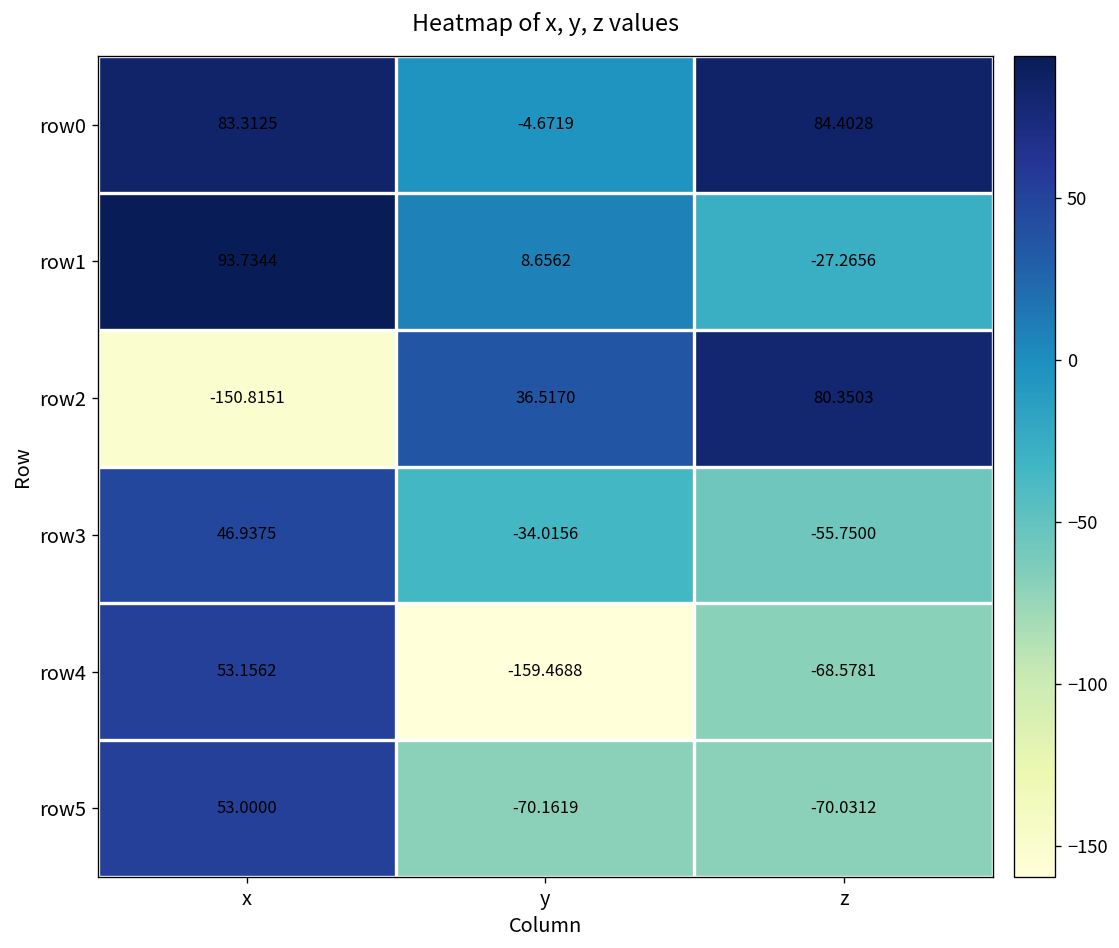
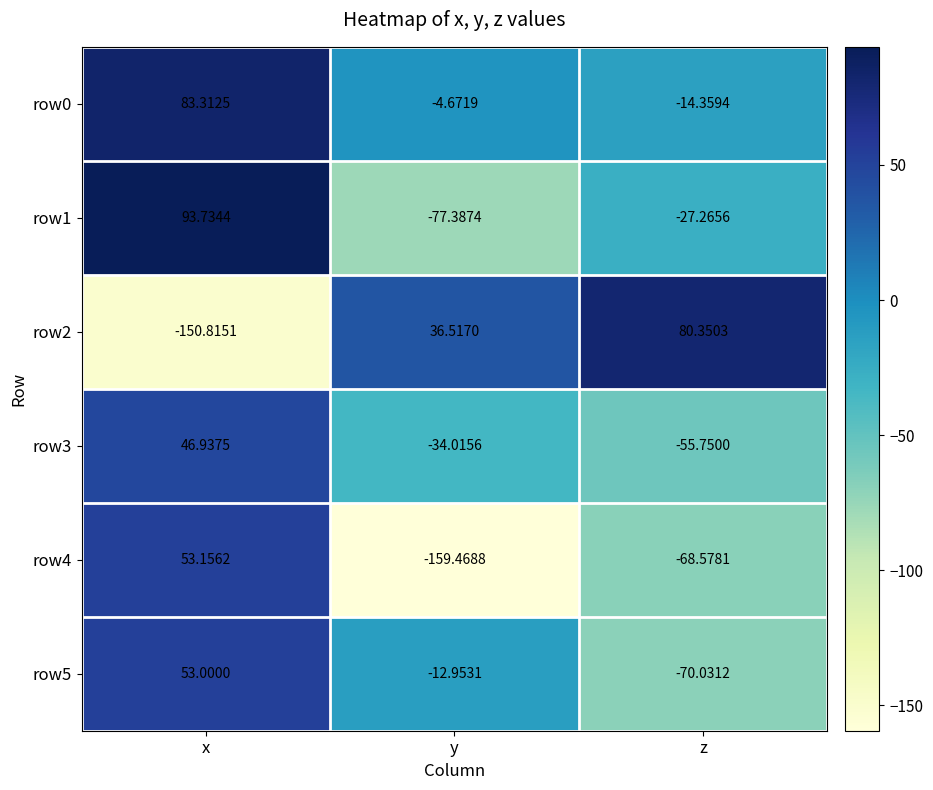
  {
    "row0": {
      "x": 83.3125,
      "y": -4.6719,
-     "z": 84.4028
+     "z": -14.3594
    },
    "row1": {
      "x": 93.7344,
-     "y": 8.6562,
+     "y": -77.3874,
      "z": -27.2656
    },
    "row2": {
      "x": -150.8151,
      "y": 36.5170,
      "z": 80.3503
    },
    "row3": {
      "x": 46.9375,
      "y": -34.0156,
      "z": -55.7500
    },
    "row4": {
      "x": 53.1562,
      "y": -159.4688,
      "z": -68.5781
    },
    "row5": {
      "x": 53.0000,
-     "y": -70.1619,
+     "y": -12.9531,
      "z": -70.0312
    }
  }
